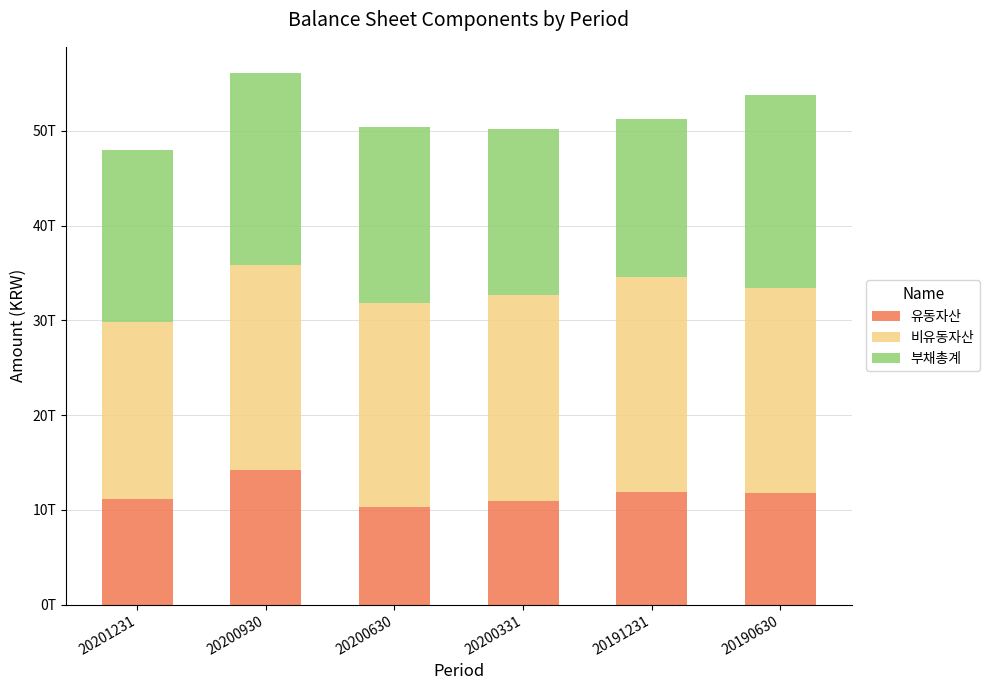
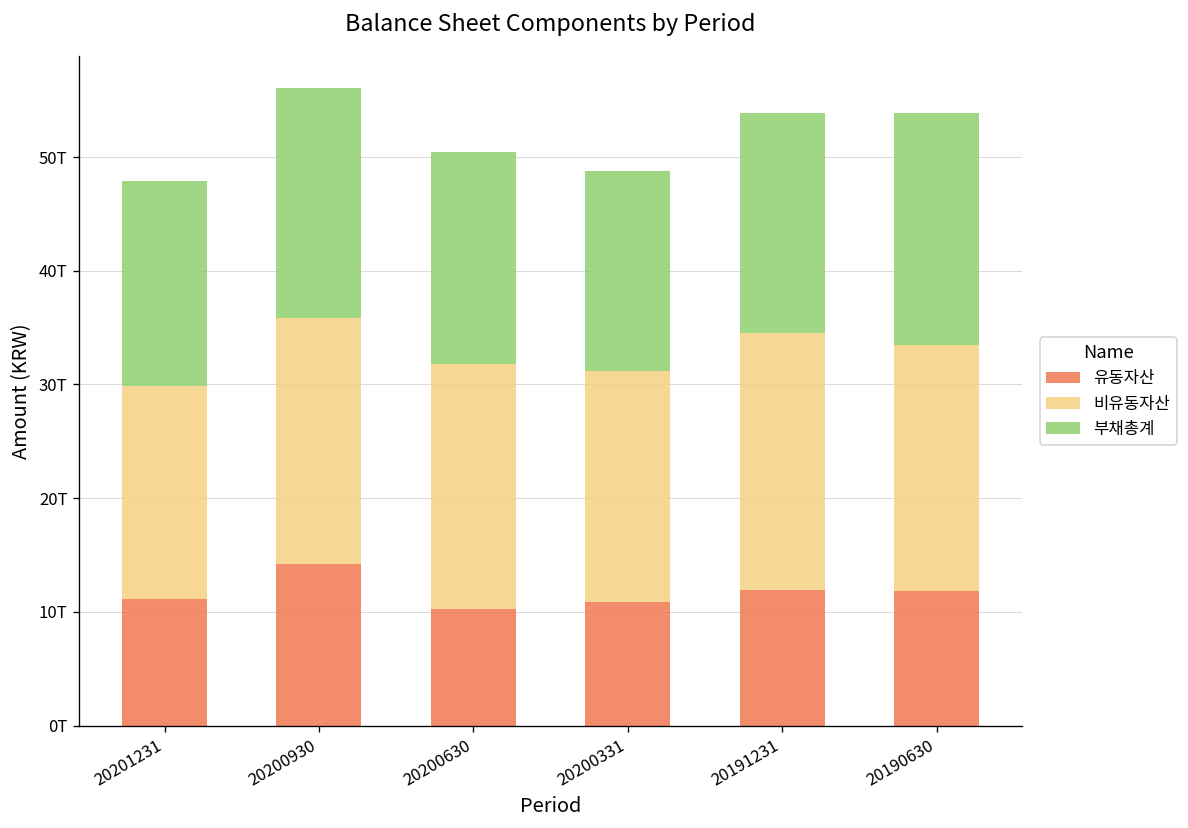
  {
    "유동자산": {
      "20201231": "11T",
      "20200930": "14T",
      "20200630": "10T",
      "20200331": "11T",
      "20191231": "12T",
      "20190630": "12T"
    },
    "비유동자산": {
      "20201231": "19T",
      "20200930": "22T",
      "20200630": "22T",
-     "20200331": "22T",
+     "20200331": "20T",
      "20191231": "23T",
      "20190630": "22T"
    },
    "부채총계": {
      "20201231": "18T",
      "20200930": "20T",
      "20200630": "19T",
      "20200331": "18T",
-     "20191231": "17T",
+     "20191231": "19T",
      "20190630": "20T"
    }
  }
